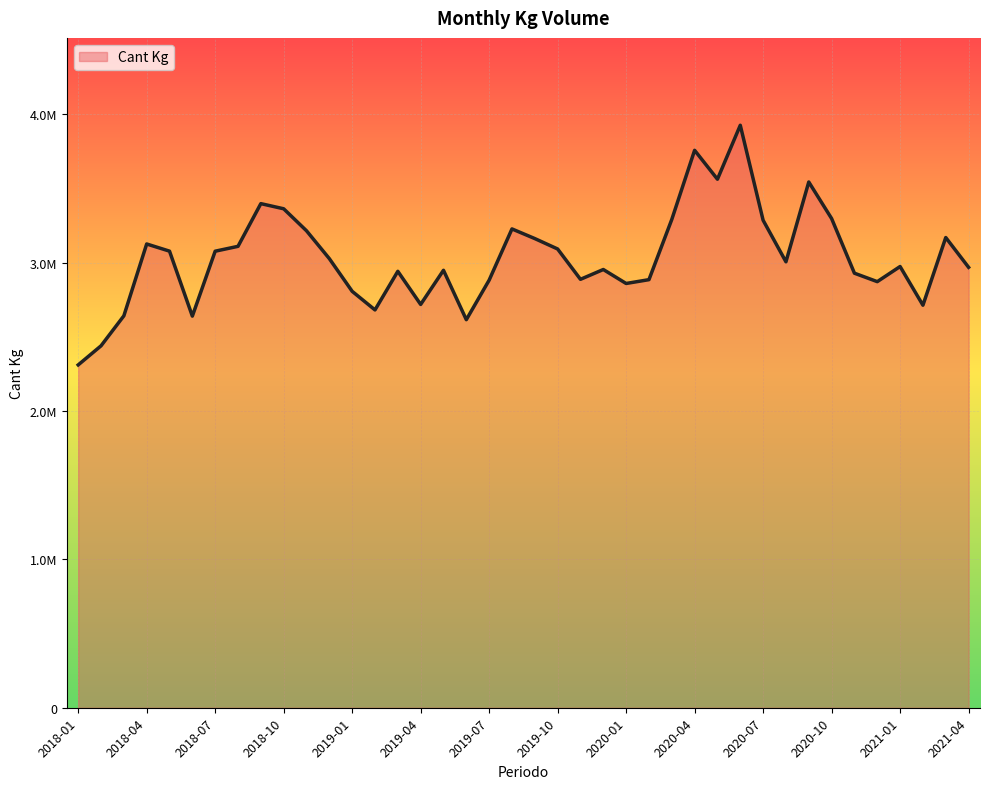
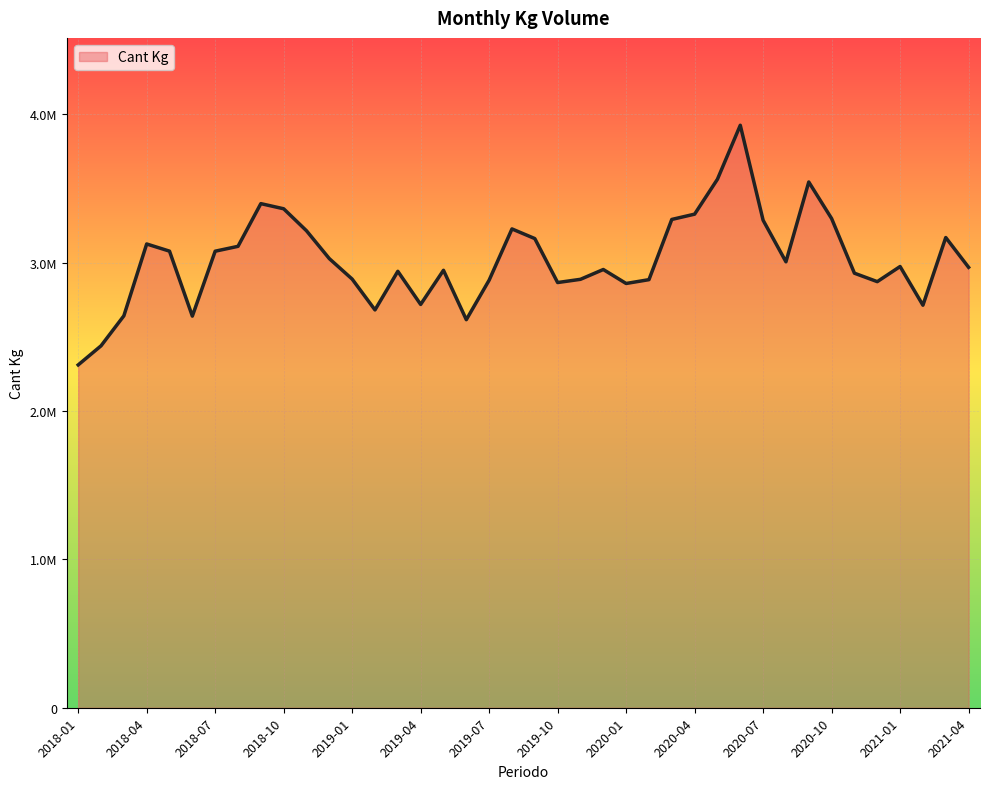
  {
    "2018-01": 2310000,
    "2018-04": 3130000,
    "2018-07": 3080000,
    "2018-10": 3360000,
-   "2019-01": 2810000,
+   "2019-01": 2890000,
    "2019-04": 2720000,
    "2019-07": 2880000,
-   "2019-10": 3090000,
+   "2019-10": 2870000,
    "2020-01": 2860000,
-   "2020-04": 3760000,
+   "2020-04": 3330000,
    "2020-07": 3290000,
    "2020-10": 3300000,
    "2021-01": 2970000,
    "2021-04": 2970000
  }
